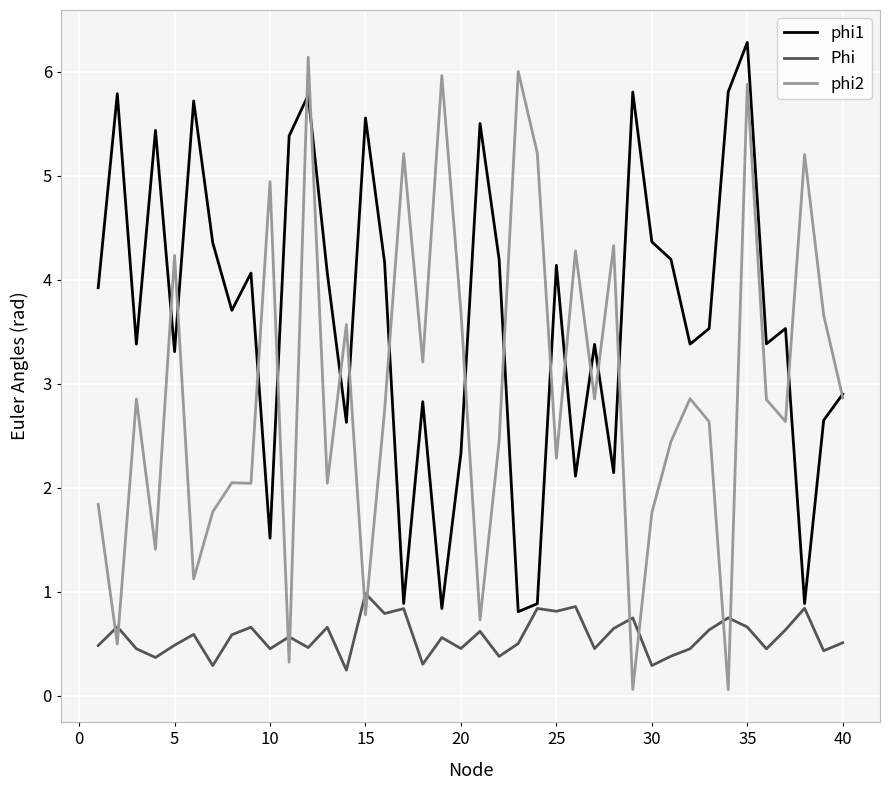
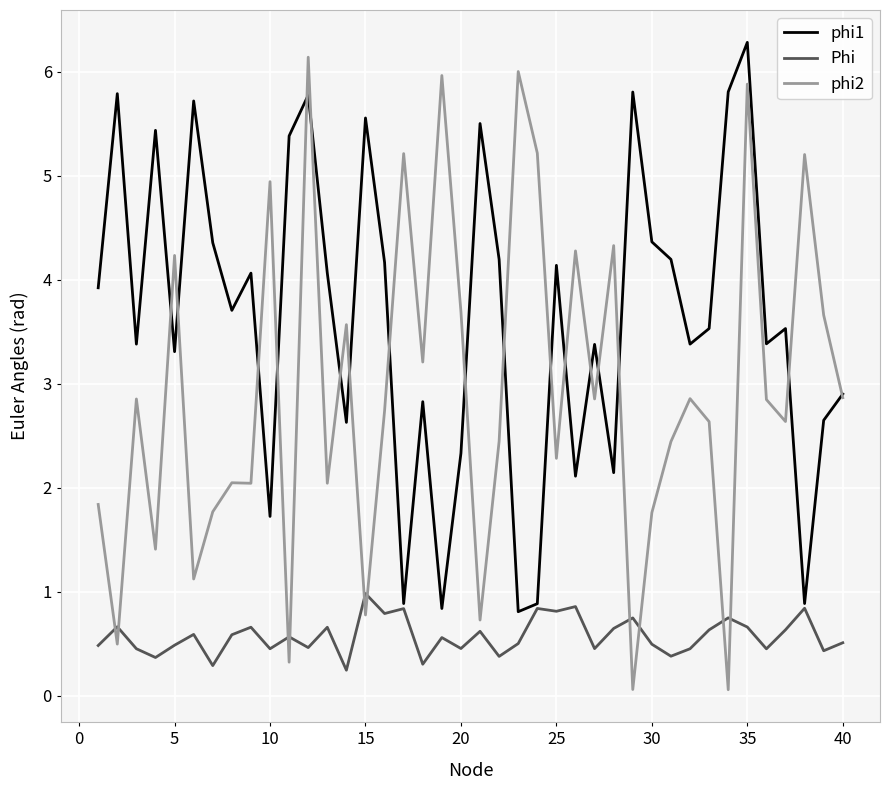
  {
    "phi1": {
      "5": 3.31,
-     "10": 1.52,
+     "10": 1.73,
      "15": 5.56,
      "20": 2.33,
      "25": 4.14,
      "30": 4.37,
      "35": 6.28,
      "40": 2.90
    },
    "Phi": {
      "5": 0.49,
      "10": 0.45,
      "15": 0.98,
      "20": 0.46,
      "25": 0.81,
-     "30": 0.29,
+     "30": 0.50,
      "35": 0.66,
      "40": 0.51
    },
    "phi2": {
      "5": 4.23,
      "10": 4.94,
      "15": 0.78,
      "20": 3.69,
      "25": 2.28,
      "30": 1.76,
      "35": 5.88,
      "40": 2.87
    }
  }
